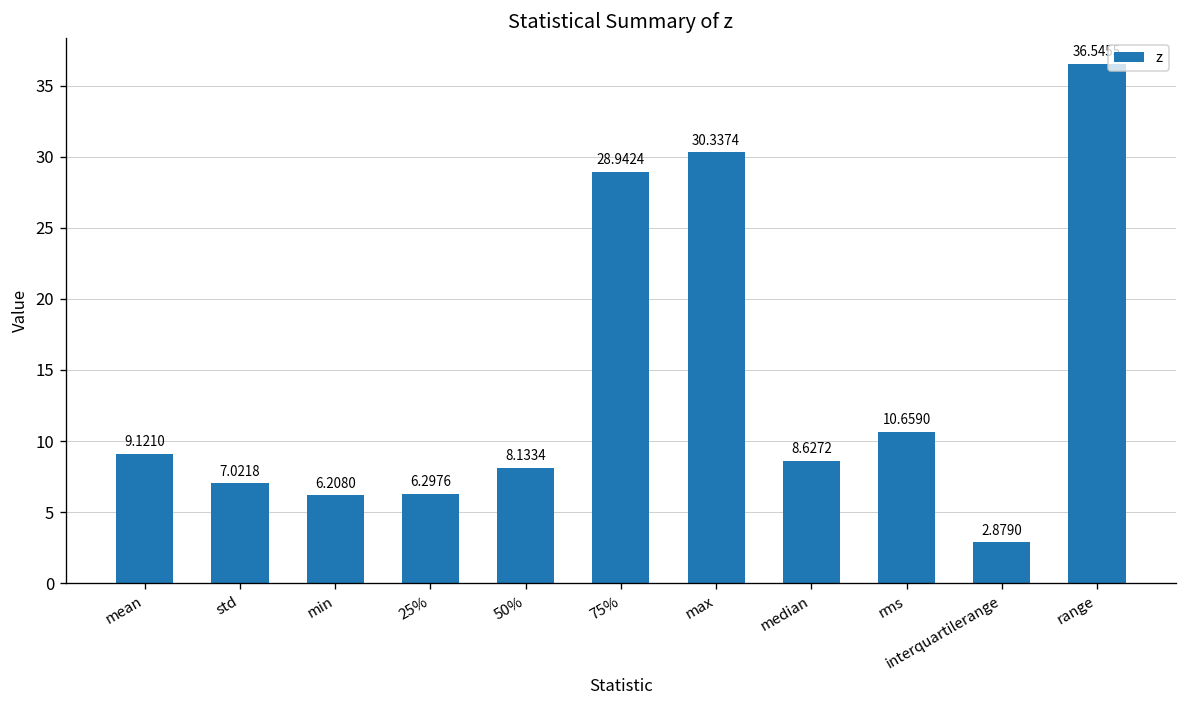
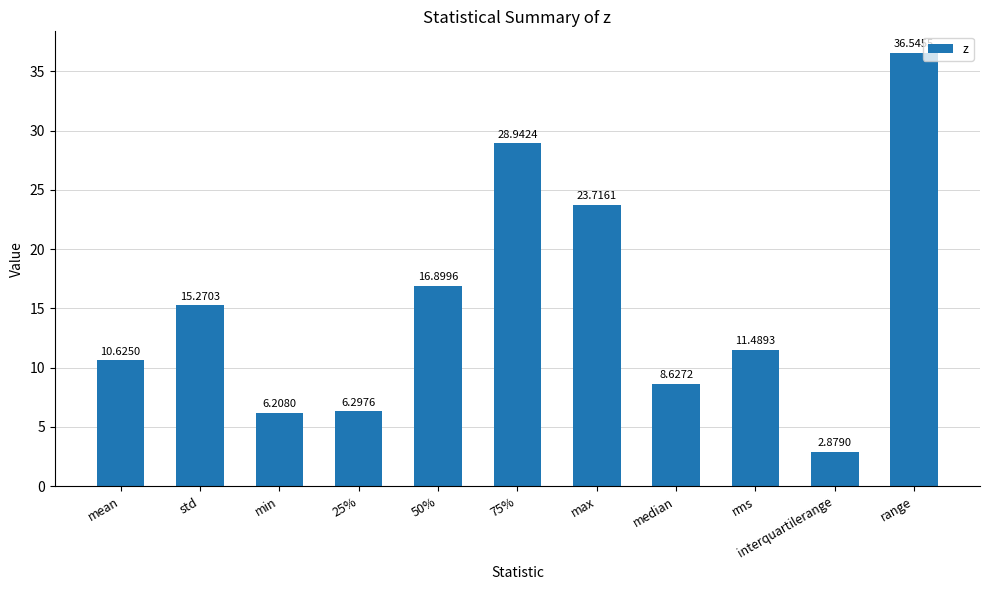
  {
-   "mean": 9.1210,
-   "std": 7.0218,
+   "mean": 10.6250,
+   "std": 15.2703,
    "min": 6.2080,
    "25%": 6.2976,
-   "50%": 8.1334,
+   "50%": 16.8996,
    "75%": 28.9424,
-   "max": 30.3374,
+   "max": 23.7161,
    "median": 8.6272,
-   "rms": 10.6590,
+   "rms": 11.4893,
    "interquartilerange": 2.8790
  }
